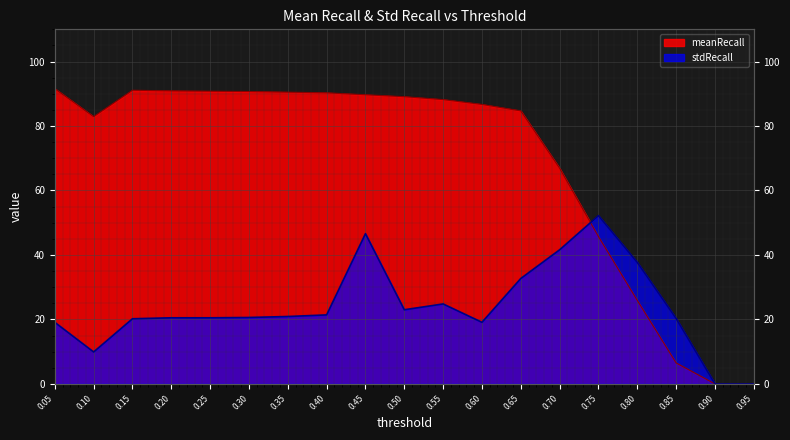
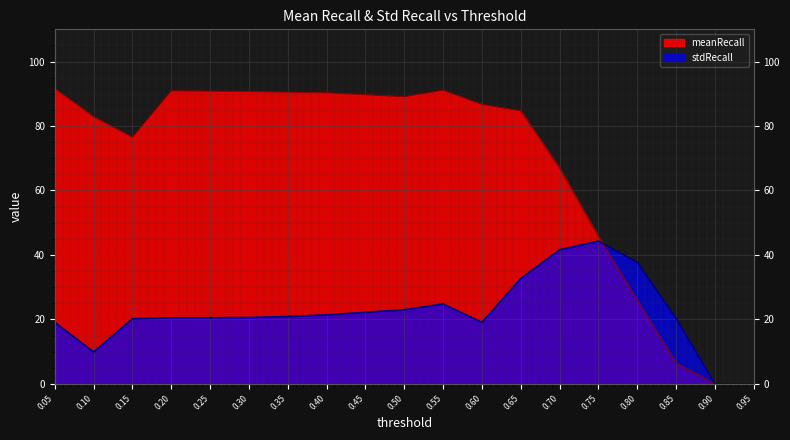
  {
    "meanRecall": {
      "0.05": 92,
      "0.10": 83,
-     "0.15": 91,
+     "0.15": 77,
      "0.20": 91,
      "0.25": 91,
      "0.30": 91,
      "0.35": 91,
      "0.40": 90,
      "0.45": 90,
      "0.50": 89,
-     "0.55": 88,
+     "0.55": 91,
      "0.60": 87,
      "0.65": 85,
      "0.70": 67,
      "0.75": 46,
      "0.80": 26,
      "0.85": 7
    },
    "stdRecall": {
      "0.05": 19,
      "0.10": 10,
      "0.15": 20,
      "0.20": 21,
      "0.25": 21,
      "0.30": 21,
      "0.35": 21,
      "0.40": 21,
-     "0.45": 47,
+     "0.45": 22,
      "0.50": 23,
      "0.55": 25,
      "0.60": 19,
      "0.65": 33,
      "0.70": 42,
-     "0.75": 52,
+     "0.75": 44,
      "0.80": 38,
      "0.85": 20
    }
  }
